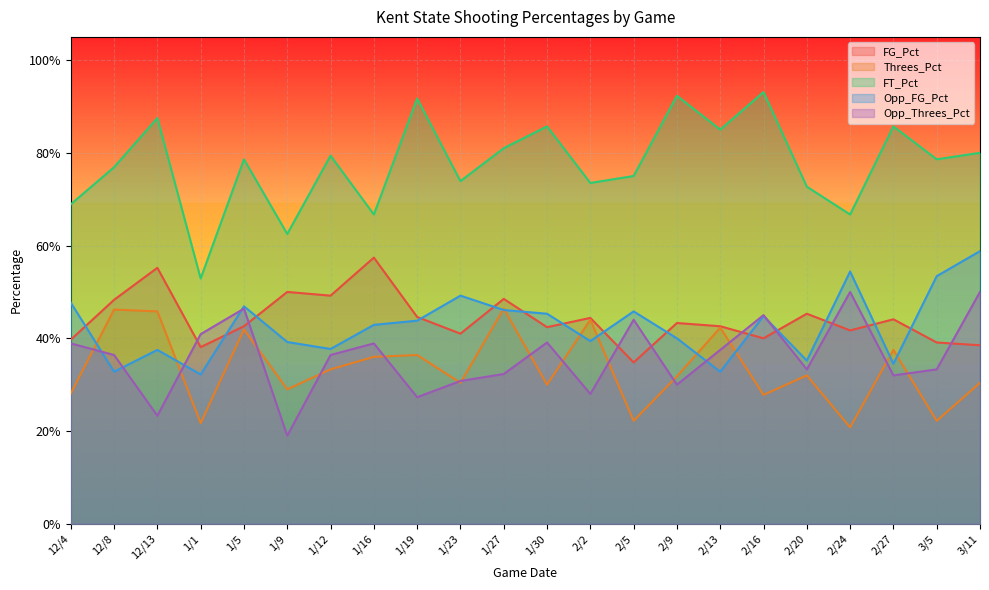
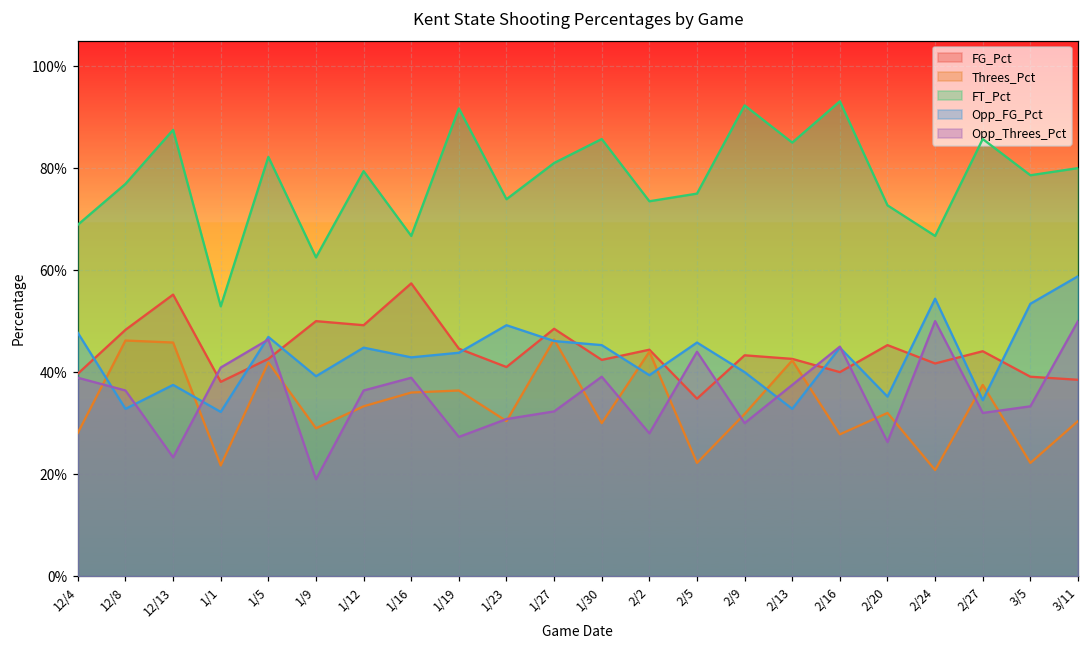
  {
    "FT_Pct": {
      "12/4": "69%",
      "12/8": "77%",
      "12/13": "88%",
      "1/1": "53%",
-     "1/5": "79%",
+     "1/5": "82%",
      "1/9": "63%",
      "1/12": "79%",
      "1/16": "67%",
      "1/19": "92%",
      "1/23": "74%",
      "1/27": "81%",
      "1/30": "86%",
      "2/2": "74%",
      "2/5": "75%",
      "2/9": "92%",
      "2/13": "85%",
      "2/16": "93%",
      "2/20": "73%",
      "2/24": "67%",
      "2/27": "86%",
      "3/5": "79%",
      "3/11": "80%"
    },
    "Opp_FG_Pct": {
      "12/4": "48%",
      "12/8": "33%",
      "12/13": "38%",
      "1/1": "32%",
      "1/9": "39%",
-     "1/12": "38%",
+     "1/12": "45%",
      "1/16": "43%",
      "1/19": "44%",
      "1/23": "49%",
      "1/30": "45%",
      "2/2": "39%",
      "2/5": "46%",
      "2/9": "40%",
      "2/13": "33%",
      "2/20": "35%",
      "2/24": "54%",
      "2/27": "35%",
      "3/5": "53%",
      "3/11": "59%"
    },
    "Opp_Threes_Pct": {
      "12/4": "39%",
      "12/8": "36%",
      "12/13": "23%",
      "1/1": "41%",
      "1/9": "19%",
      "1/12": "36%",
      "1/16": "39%",
      "1/19": "27%",
      "1/27": "32%",
      "1/30": "39%",
      "2/2": "28%",
      "2/5": "44%",
      "2/9": "30%",
      "2/13": "38%",
-     "2/20": "33%",
+     "2/20": "26%",
      "2/24": "50%",
      "2/27": "32%",
      "3/5": "33%",
      "3/11": "50%"
    }
  }
